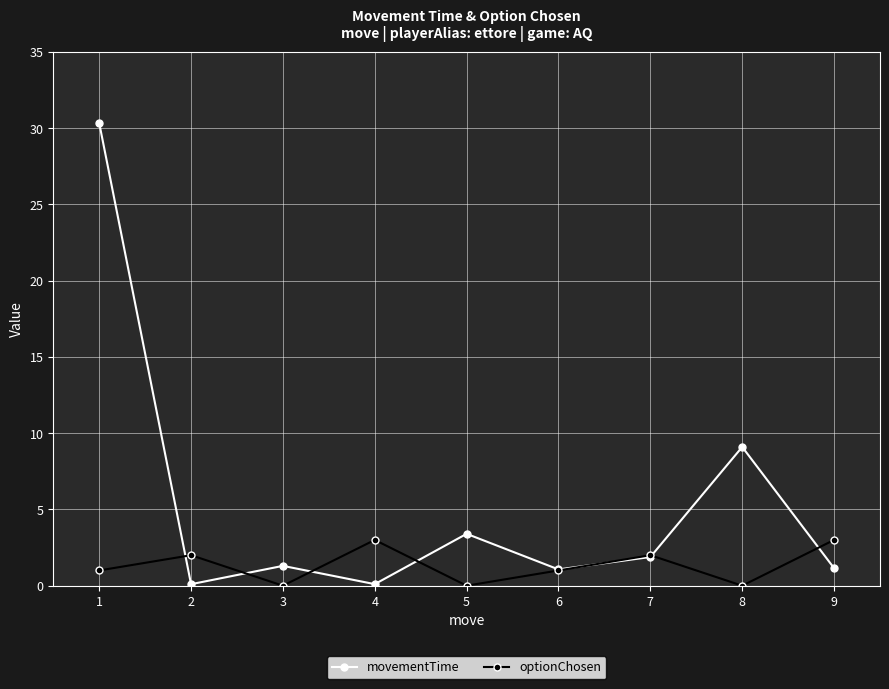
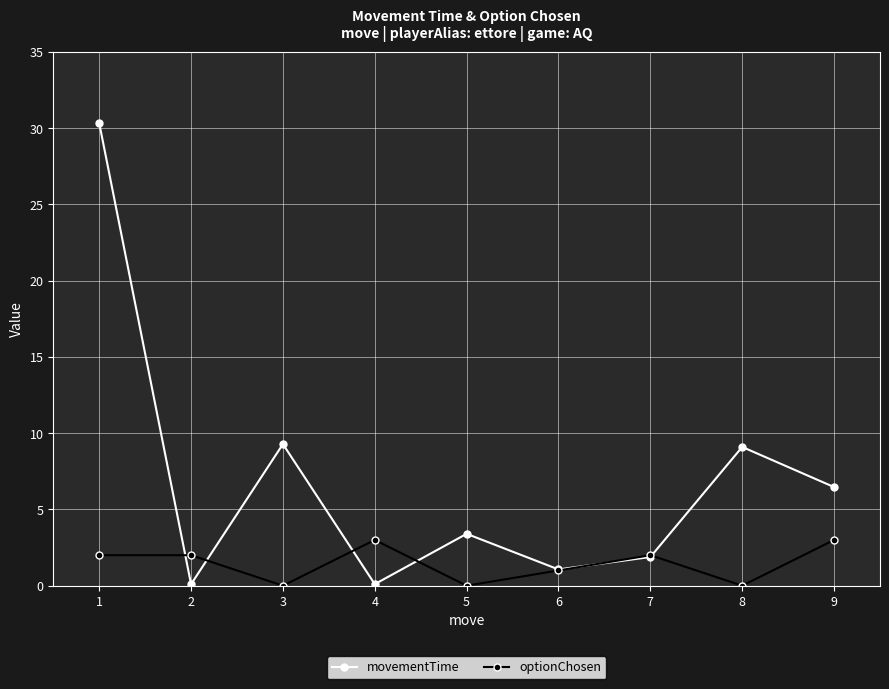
  {
    "movementTime": {
      "1": 30.3,
      "2": 0.1,
-     "3": 1.3,
+     "3": 9.3,
      "4": 0.1,
      "5": 3.4,
      "8": 9.1,
-     "9": 1.1
+     "9": 6.5
    },
    "optionChosen": {
-     "1": 1,
+     "1": 2,
      "2": 2,
      "3": 0,
      "4": 3,
      "5": 0,
      "8": 0,
      "9": 3
    }
  }
